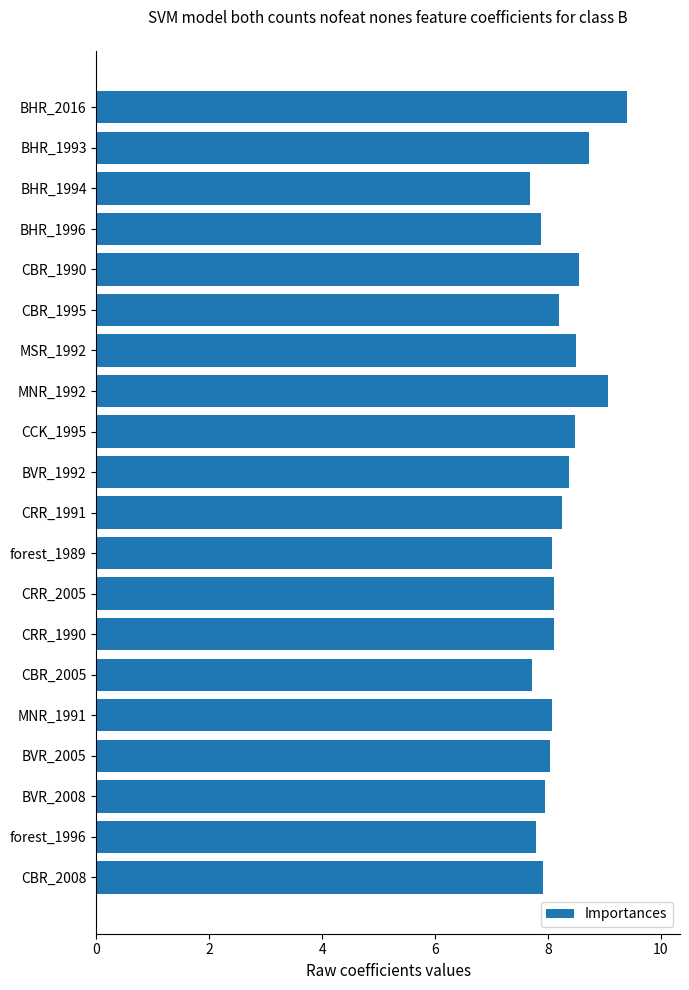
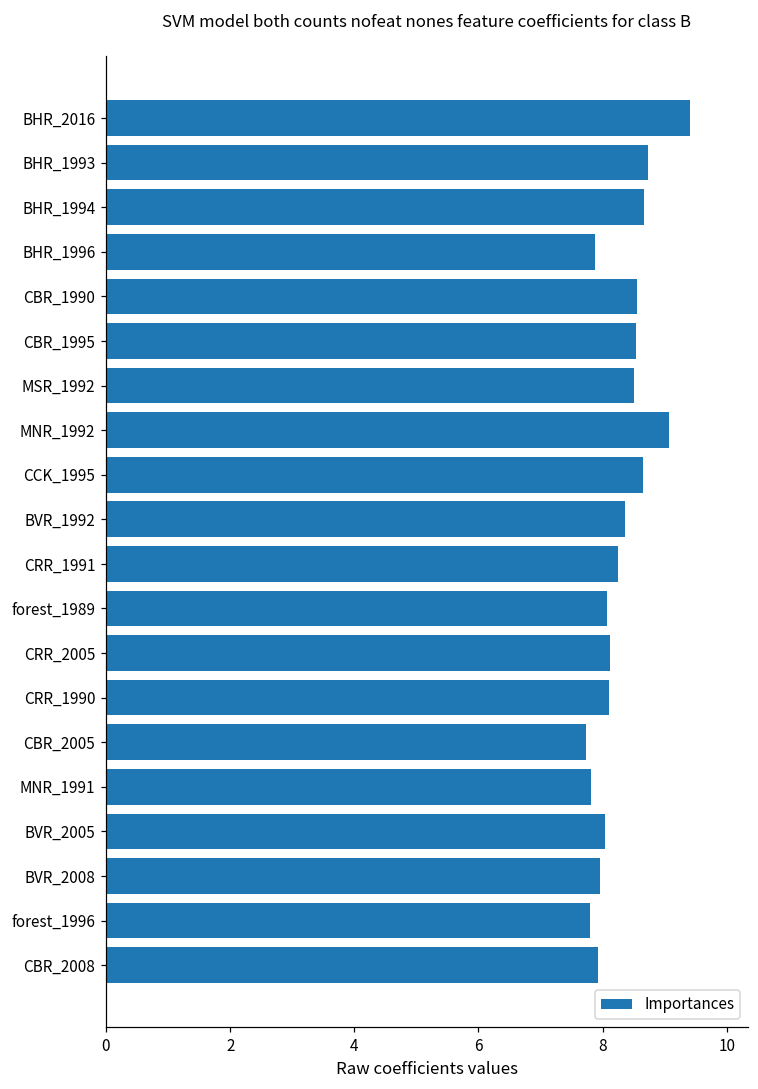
  {
    "BHR_2016": 9.4,
    "BHR_1993": 8.7,
-   "BHR_1994": 7.7,
+   "BHR_1994": 8.7,
    "BHR_1996": 7.9,
    "CBR_1990": 8.5,
-   "CBR_1995": 8.2,
+   "CBR_1995": 8.5,
    "MSR_1992": 8.5,
    "MNR_1992": 9.1,
-   "CCK_1995": 8.5,
+   "CCK_1995": 8.6,
    "BVR_1992": 8.4,
    "CRR_1991": 8.3,
    "forest_1989": 8.1,
    "CRR_2005": 8.1,
    "CRR_1990": 8.1,
    "CBR_2005": 7.7,
-   "MNR_1991": 8.1,
+   "MNR_1991": 7.8,
    "BVR_2005": 8.0,
    "BVR_2008": 8.0,
    "forest_1996": 7.8,
    "CBR_2008": 7.9
  }
